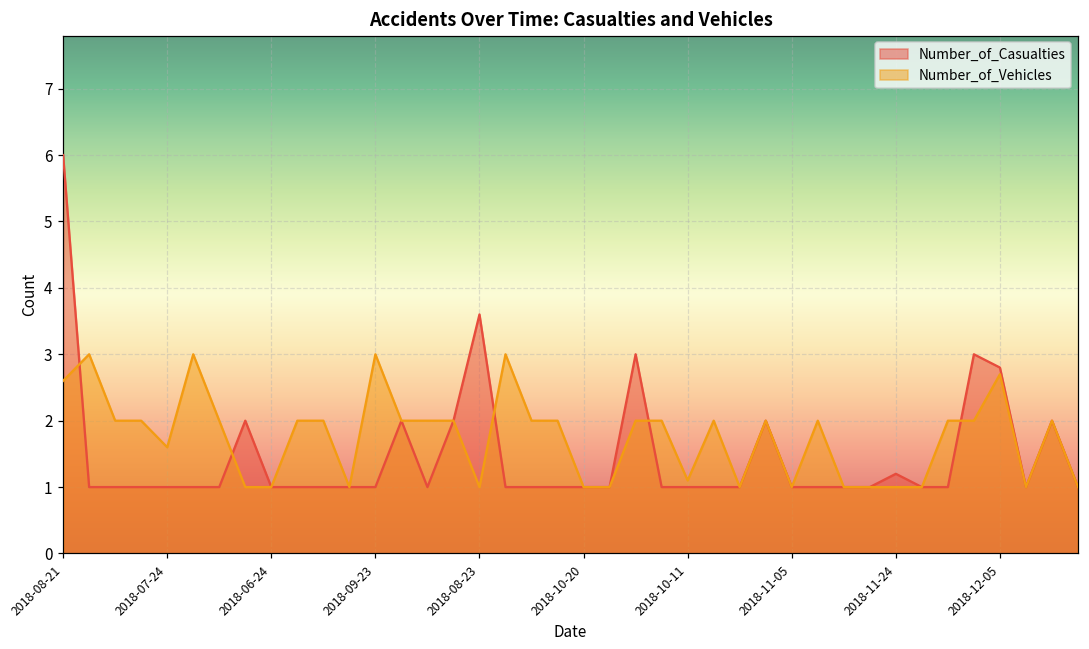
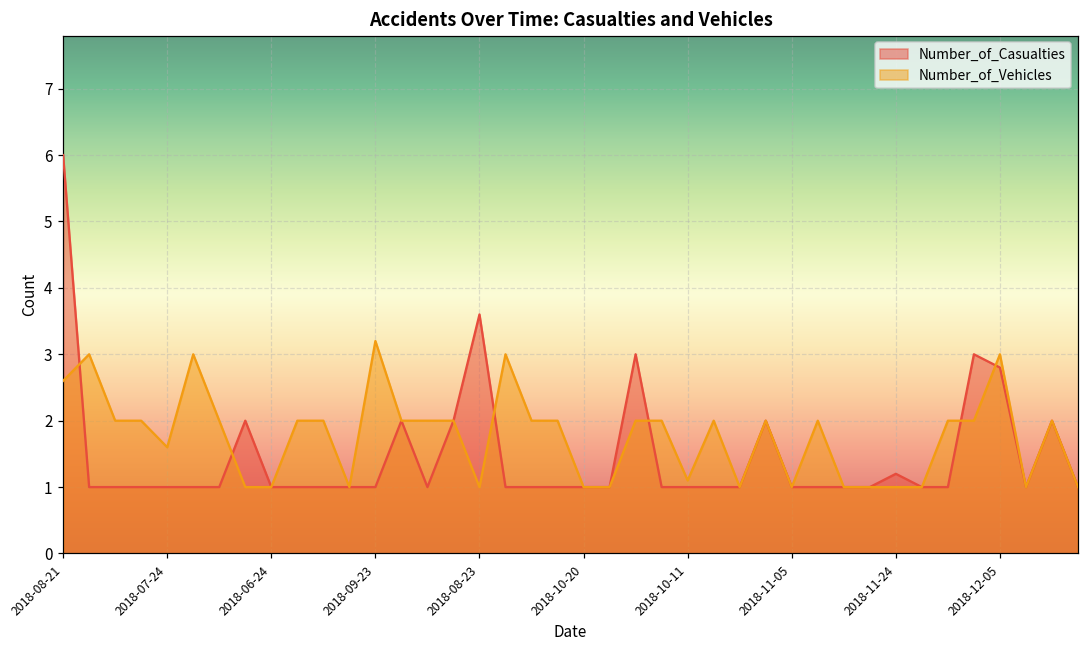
  {
    "Number_of_Casualties": {
      "2018-08-21": 6.0,
      "2018-07-24": 1.0,
      "2018-09-23": 1.0,
      "2018-08-23": 3.6,
      "2018-10-11": 1.0,
      "2018-11-24": 1.2,
      "2018-12-05": 2.8
    },
    "Number_of_Vehicles": {
      "2018-08-21": 2.6,
      "2018-07-24": 1.6,
-     "2018-09-23": 3.0,
+     "2018-09-23": 3.2,
      "2018-08-23": 1.0,
      "2018-10-11": 1.1,
      "2018-11-24": 1.0,
-     "2018-12-05": 2.7
+     "2018-12-05": 3.0
    }
  }
